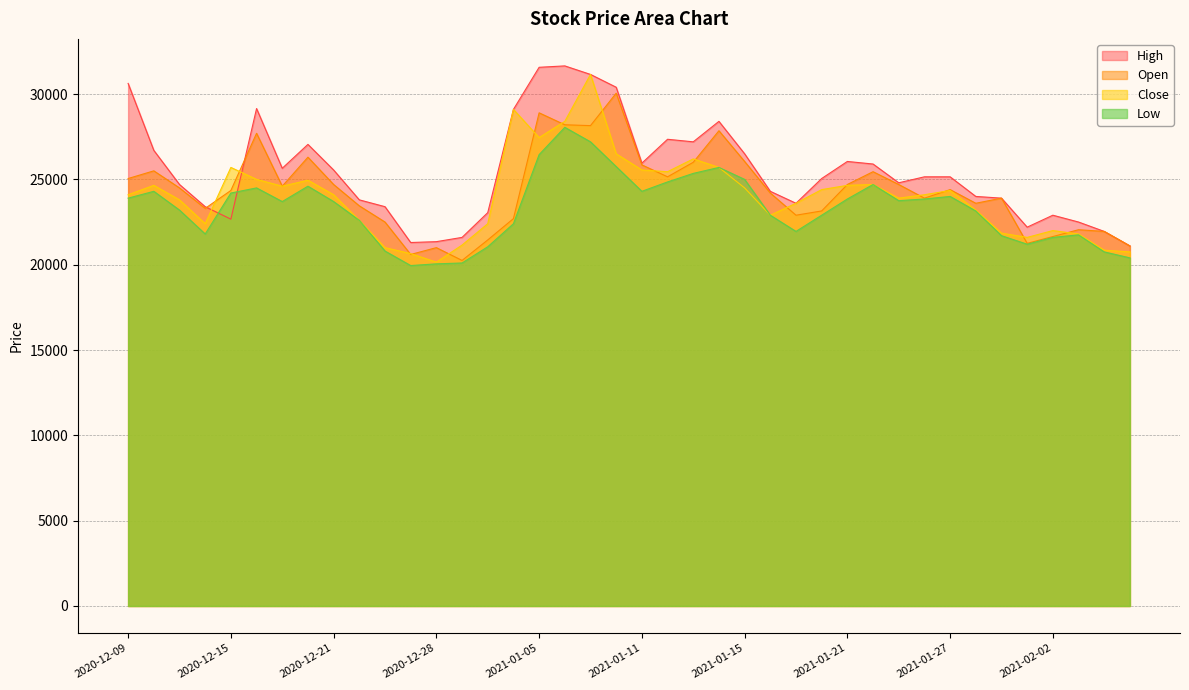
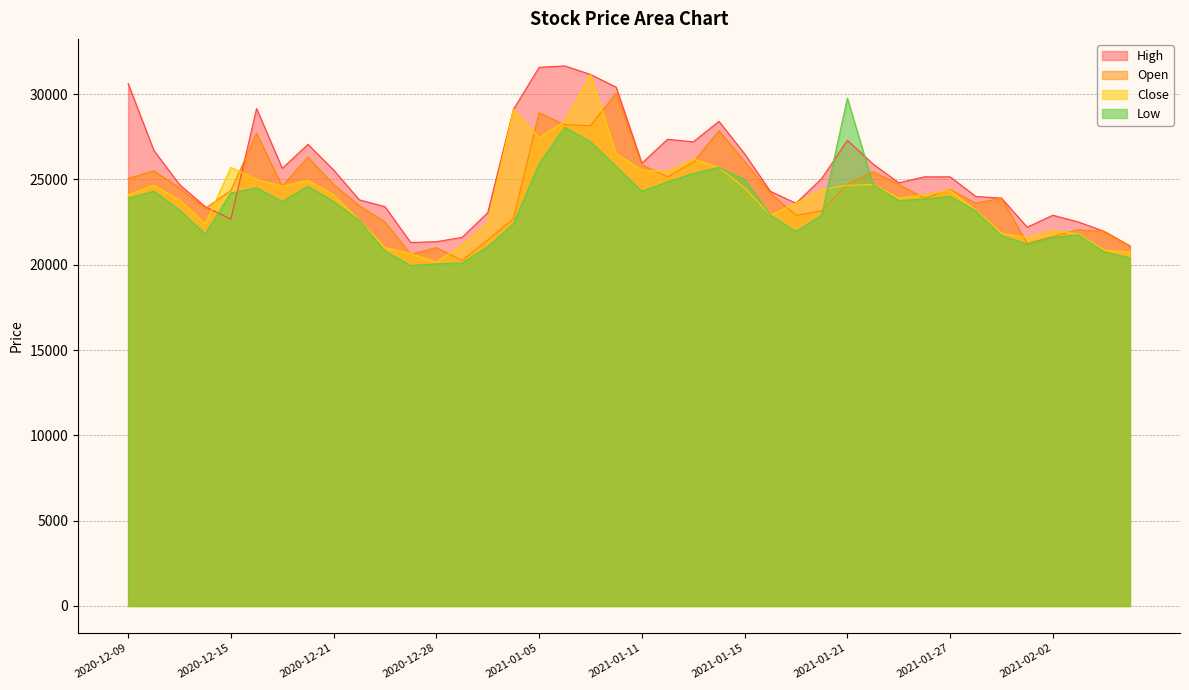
  {
    "High": {
      "2020-12-09": 30600,
      "2020-12-15": 22700,
      "2020-12-21": 25600,
      "2020-12-28": 21400,
      "2021-01-05": 31600,
      "2021-01-15": 26500,
-     "2021-01-21": 26100,
+     "2021-01-21": 27300,
      "2021-01-27": 25200,
      "2021-02-02": 22900
    },
    "Low": {
      "2020-12-09": 23900,
      "2020-12-21": 23700,
-     "2021-01-05": 26500,
+     "2021-01-05": 25900,
      "2021-01-11": 24300,
      "2021-01-15": 25000,
-     "2021-01-21": 23900,
+     "2021-01-21": 29800,
      "2021-01-27": 24000
    }
  }
